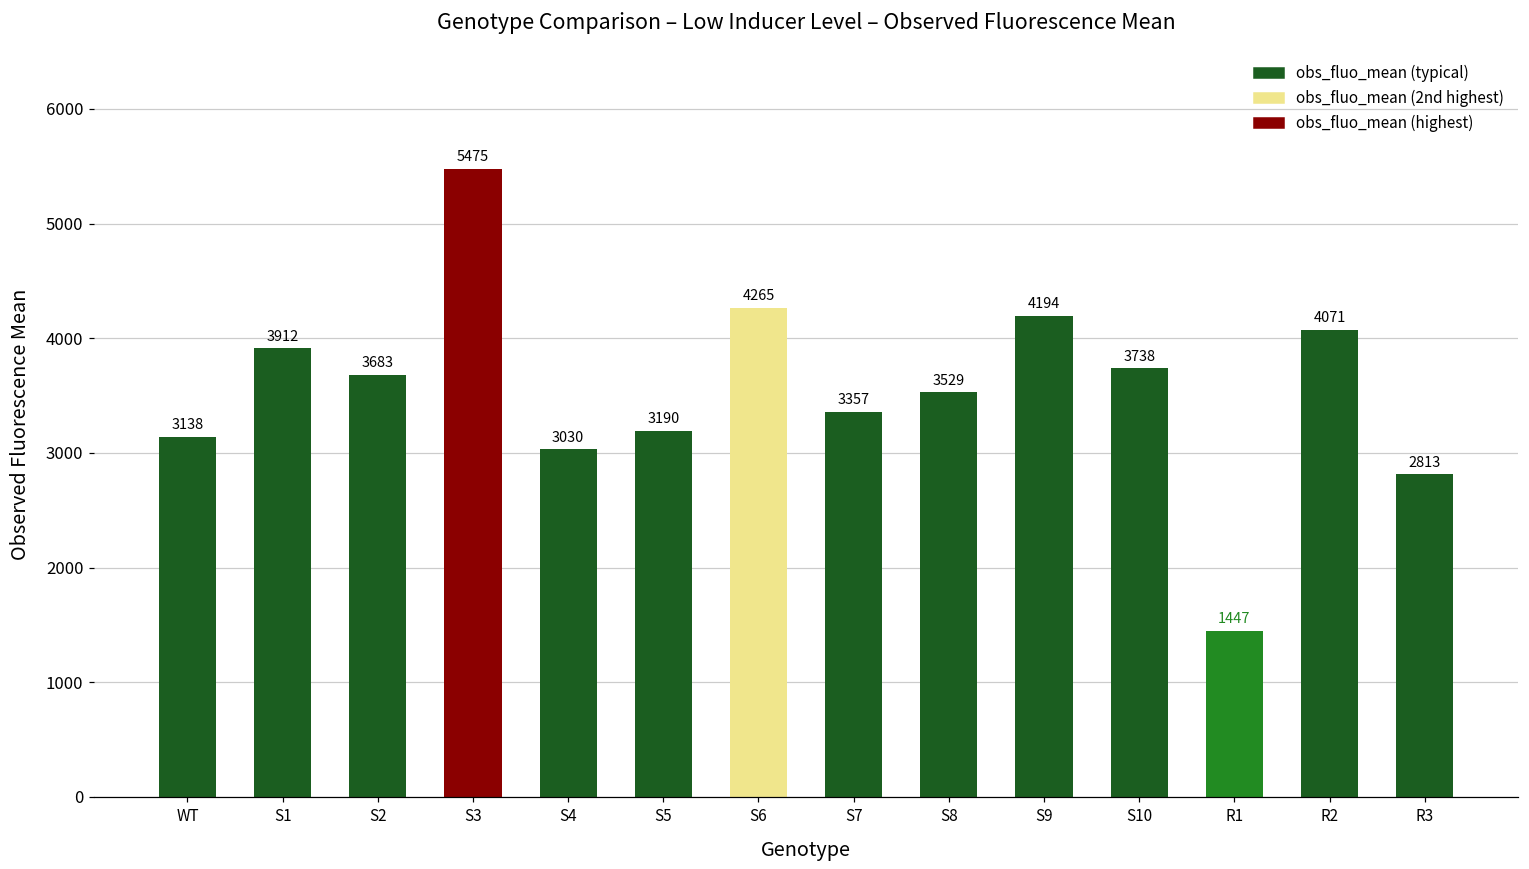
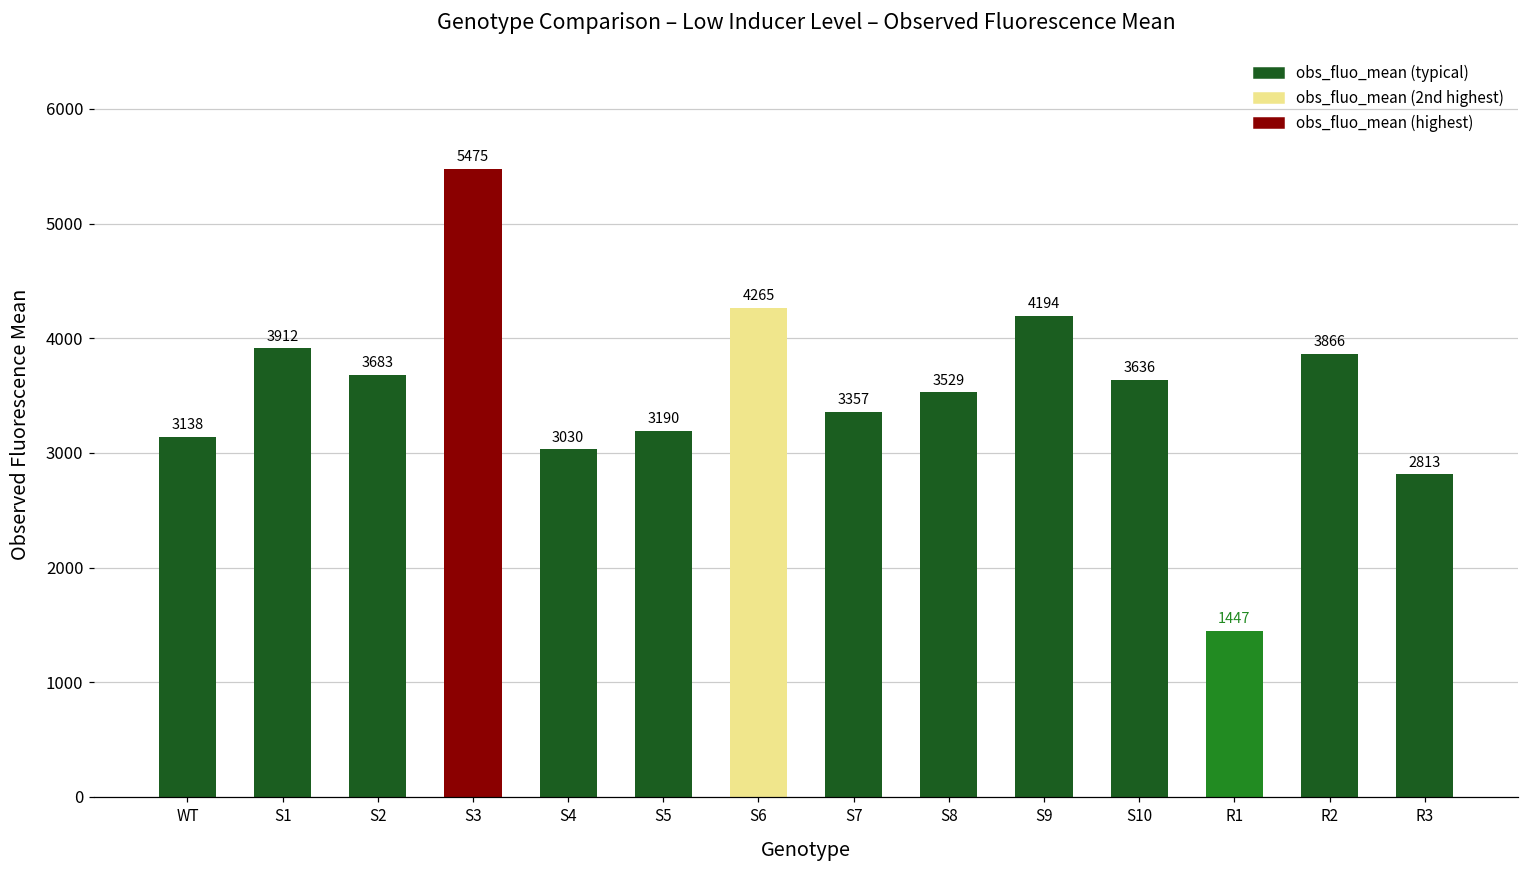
  {
    "WT": 3138,
    "S1": 3912,
    "S2": 3683,
    "S3": 5475,
    "S4": 3030,
    "S5": 3190,
    "S6": 4265,
    "S7": 3357,
    "S8": 3529,
    "S9": 4194,
-   "S10": 3738,
+   "S10": 3636,
    "R1": 1447,
-   "R2": 4071,
+   "R2": 3866,
    "R3": 2813
  }
